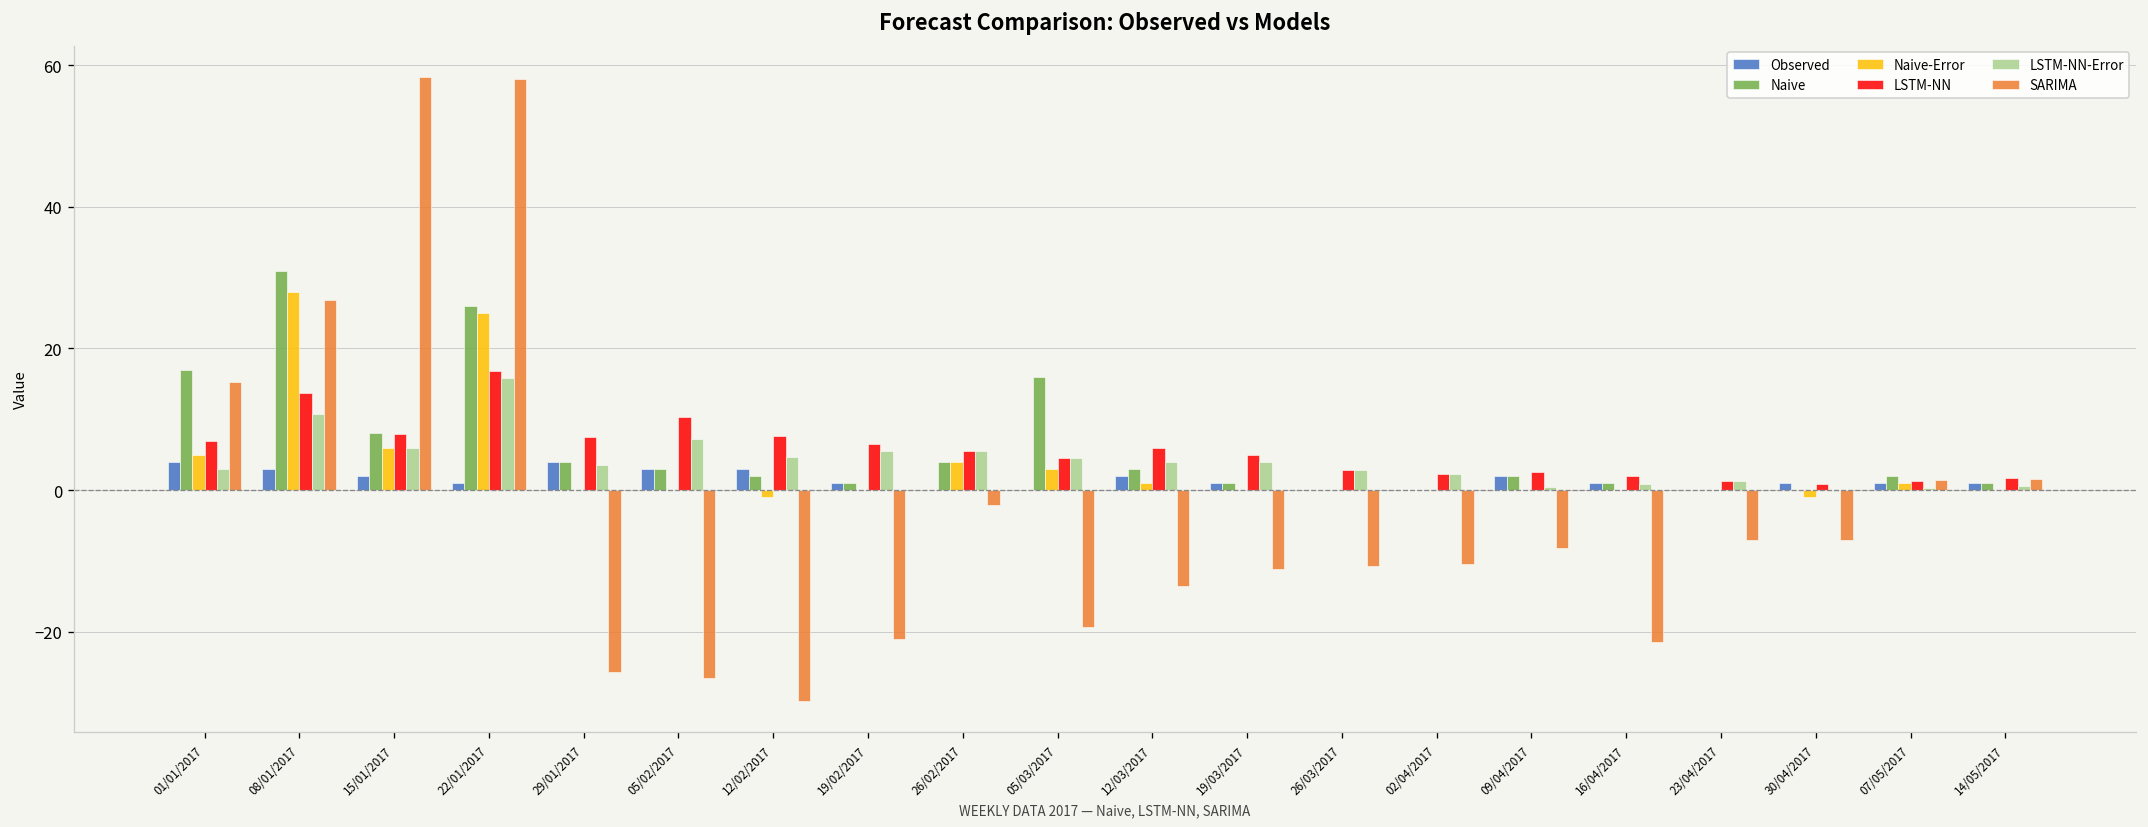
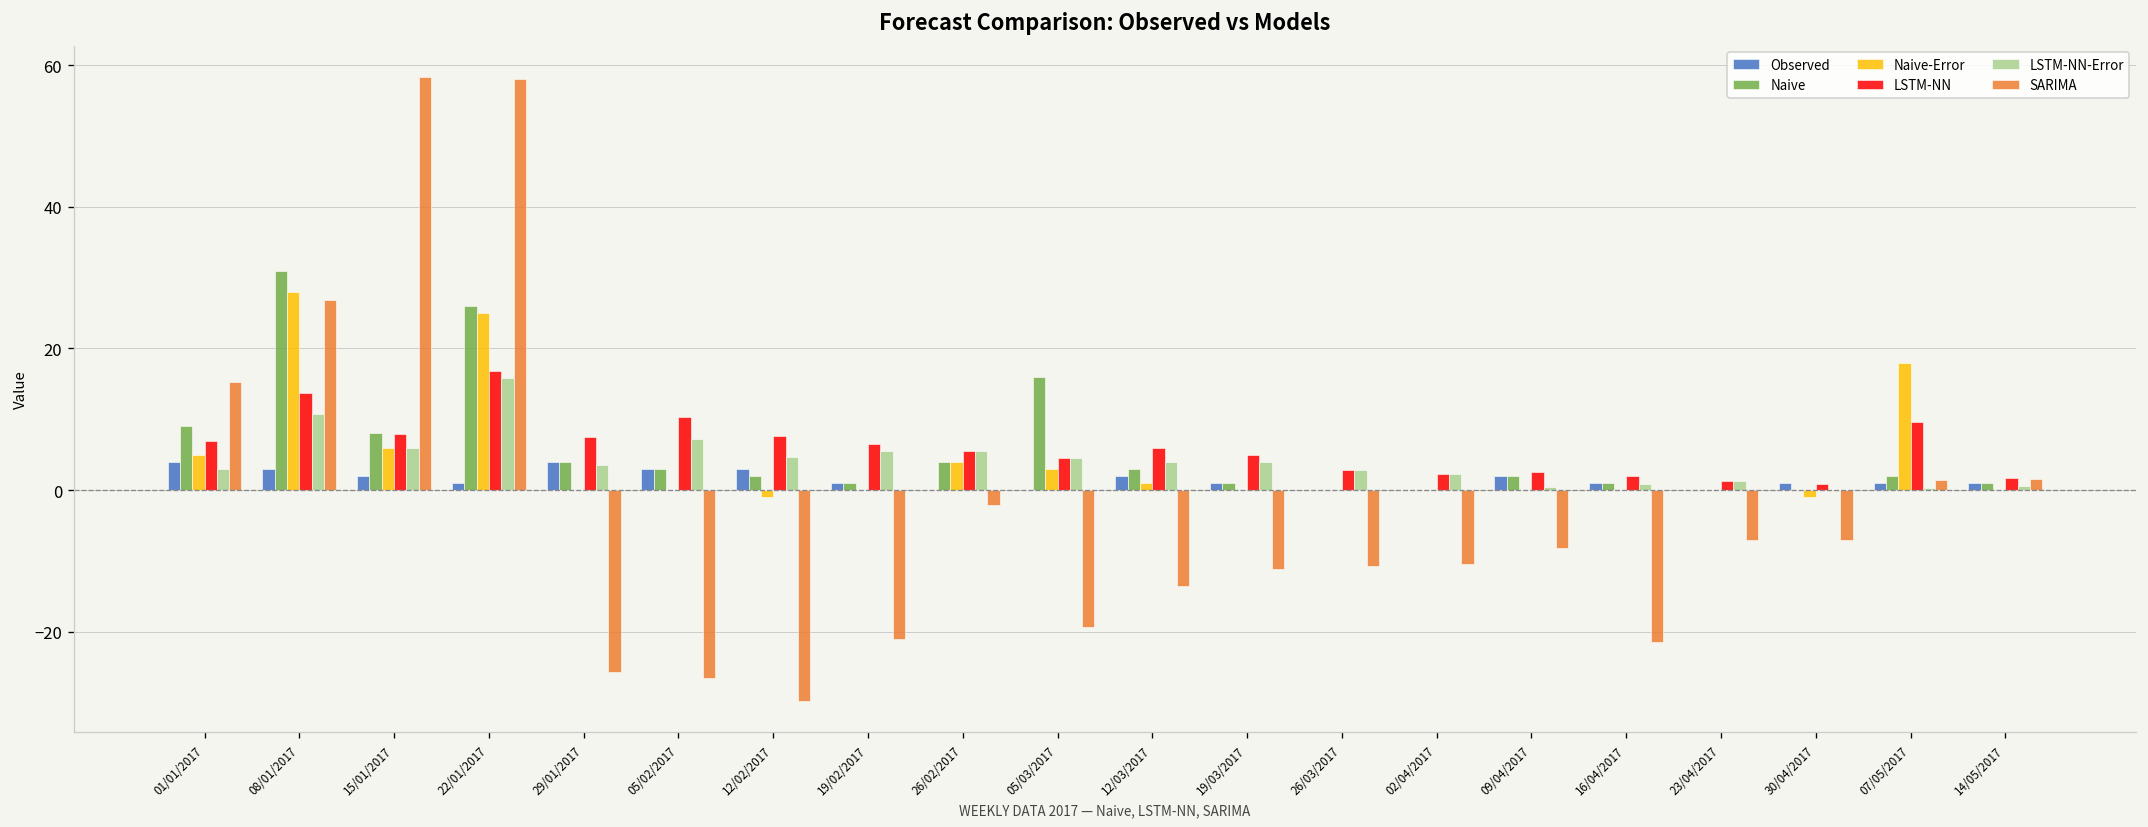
  {
    "Observed": {
      "01/01/2017": 4,
      "08/01/2017": 3,
      "15/01/2017": 2,
      "22/01/2017": 1,
      "29/01/2017": 4,
      "05/02/2017": 3,
      "12/02/2017": 3,
      "19/02/2017": 1,
      "26/02/2017": 0,
      "05/03/2017": 0,
      "12/03/2017": 2,
      "19/03/2017": 1,
      "26/03/2017": 0,
      "02/04/2017": 0,
      "09/04/2017": 2,
      "16/04/2017": 1,
      "23/04/2017": 0,
      "30/04/2017": 1,
      "07/05/2017": 1,
      "14/05/2017": 1
    },
    "Naive": {
-     "01/01/2017": 17,
+     "01/01/2017": 9,
      "08/01/2017": 31,
      "15/01/2017": 8,
      "22/01/2017": 26,
      "29/01/2017": 4,
      "05/02/2017": 3,
      "12/02/2017": 2,
      "19/02/2017": 1,
      "26/02/2017": 4,
      "05/03/2017": 16,
      "12/03/2017": 3,
      "19/03/2017": 1,
      "26/03/2017": 0,
      "02/04/2017": 0,
      "09/04/2017": 2,
      "16/04/2017": 1,
      "23/04/2017": 0,
      "30/04/2017": 0,
      "07/05/2017": 2,
      "14/05/2017": 1
    },
    "Naive-Error": {
      "01/01/2017": 5,
      "08/01/2017": 28,
      "15/01/2017": 6,
      "22/01/2017": 25,
      "29/01/2017": 0,
      "05/02/2017": 0,
      "12/02/2017": -1,
      "19/02/2017": 0,
      "26/02/2017": 4,
      "05/03/2017": 3,
      "12/03/2017": 1,
      "19/03/2017": 0,
      "26/03/2017": 0,
      "02/04/2017": 0,
      "09/04/2017": 0,
      "16/04/2017": 0,
      "23/04/2017": 0,
      "30/04/2017": -1,
-     "07/05/2017": 1,
+     "07/05/2017": 18,
      "14/05/2017": 0
    },
    "LSTM-NN": {
      "01/01/2017": 7,
      "08/01/2017": 14,
      "15/01/2017": 8,
      "22/01/2017": 17,
      "29/01/2017": 7,
      "05/02/2017": 10,
      "12/02/2017": 8,
      "19/02/2017": 7,
      "26/02/2017": 5,
      "05/03/2017": 5,
      "12/03/2017": 6,
      "19/03/2017": 5,
      "26/03/2017": 3,
      "02/04/2017": 2,
      "09/04/2017": 3,
      "16/04/2017": 2,
      "23/04/2017": 1,
      "30/04/2017": 1,
-     "07/05/2017": 1,
+     "07/05/2017": 10,
      "14/05/2017": 2
    },
    "LSTM-NN-Error": {
      "01/01/2017": 3,
      "08/01/2017": 11,
      "15/01/2017": 6,
      "22/01/2017": 16,
      "29/01/2017": 3,
      "05/02/2017": 7,
      "12/02/2017": 5,
      "19/02/2017": 6,
      "26/02/2017": 5,
      "05/03/2017": 5,
      "12/03/2017": 4,
      "19/03/2017": 4,
      "26/03/2017": 3,
      "02/04/2017": 2,
      "09/04/2017": 1,
      "16/04/2017": 1,
      "23/04/2017": 1,
      "14/05/2017": 1
    },
    "SARIMA": {
      "01/01/2017": 15,
      "08/01/2017": 27,
      "15/01/2017": 58,
      "22/01/2017": 58,
      "29/01/2017": -26,
      "05/02/2017": -27,
      "12/02/2017": -30,
      "19/02/2017": -21,
      "26/02/2017": -2,
      "05/03/2017": -19,
      "12/03/2017": -14,
      "19/03/2017": -11,
      "26/03/2017": -11,
      "02/04/2017": -10,
      "09/04/2017": -8,
      "16/04/2017": -21,
      "23/04/2017": -7,
      "30/04/2017": -7,
      "07/05/2017": 1,
      "14/05/2017": 2
    }
  }
